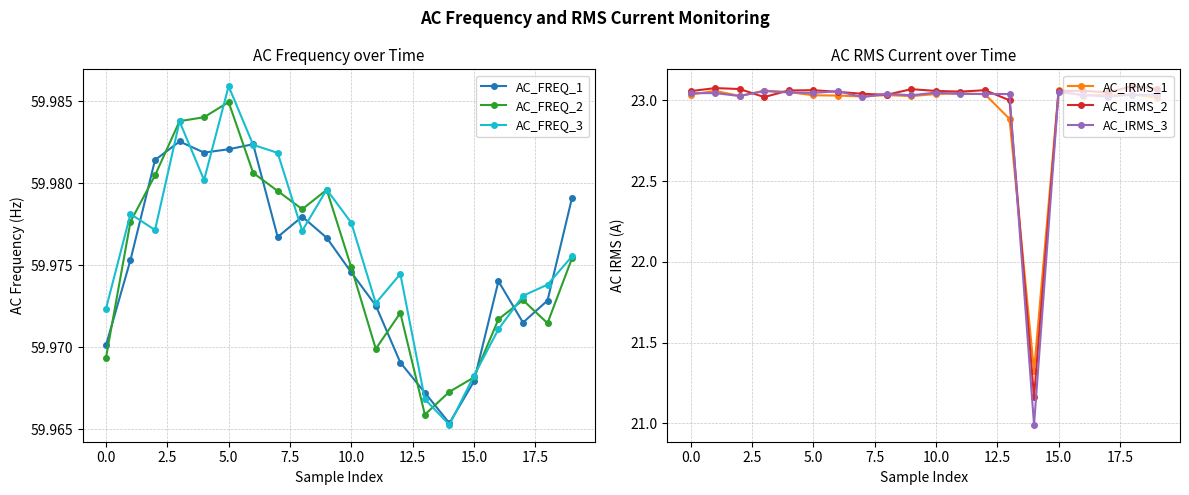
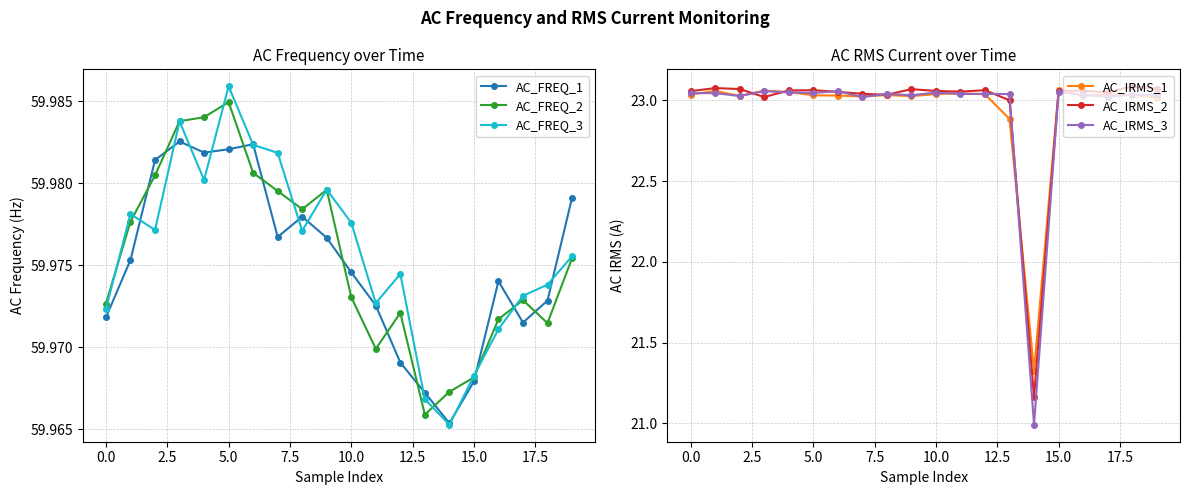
  {
    "AC Frequency over Time": {
      "AC_FREQ_1": {
-       "0.0": 59.9701,
+       "0.0": 59.9718,
        "5.0": 59.9821,
        "10.0": 59.9746,
        "15.0": 59.9679
      },
      "AC_FREQ_2": {
-       "0.0": 59.9693,
+       "0.0": 59.9727,
        "5.0": 59.9849,
-       "10.0": 59.9749
+       "10.0": 59.9730
      },
      "AC_FREQ_3": {
        "0.0": 59.9723,
        "5.0": 59.9859,
        "10.0": 59.9776
      }
    },
    "AC RMS Current over Time": {
      "AC_IRMS_2": {
        "5.0": 23.06
      }
    }
  }
